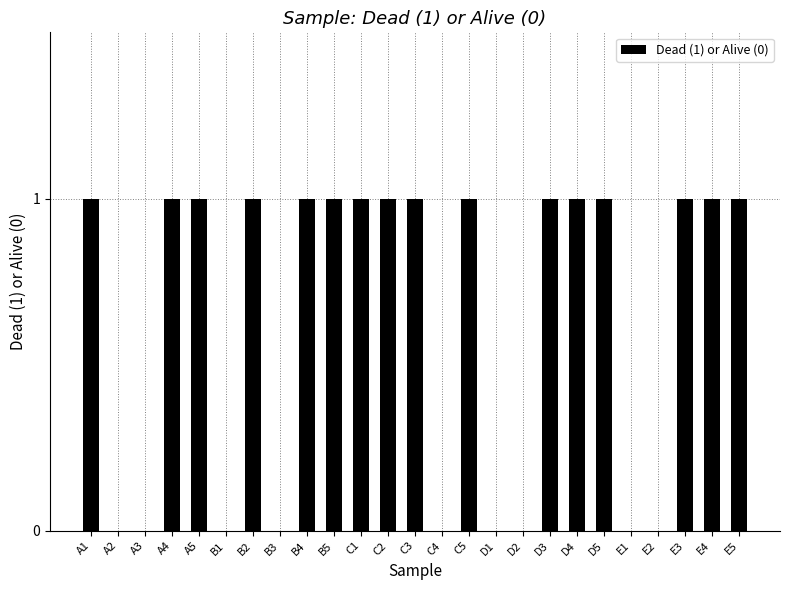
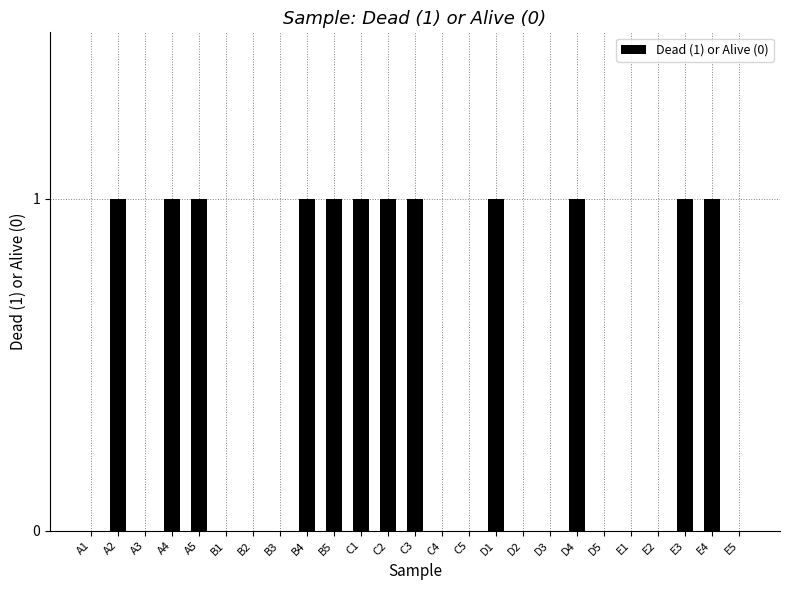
  {
-   "A1": 1,
-   "A2": 0,
+   "A1": 0,
+   "A2": 1,
    "A3": 0,
    "A4": 1,
    "A5": 1,
    "B1": 0,
-   "B2": 1,
+   "B2": 0,
    "B3": 0,
    "B4": 1,
    "B5": 1,
    "C1": 1,
    "C2": 1,
    "C3": 1,
    "C4": 0,
-   "C5": 1,
-   "D1": 0,
+   "C5": 0,
+   "D1": 1,
    "D2": 0,
-   "D3": 1,
+   "D3": 0,
    "D4": 1,
-   "D5": 1,
+   "D5": 0,
    "E1": 0,
    "E2": 0,
    "E3": 1,
    "E4": 1,
-   "E5": 1
+   "E5": 0
  }
